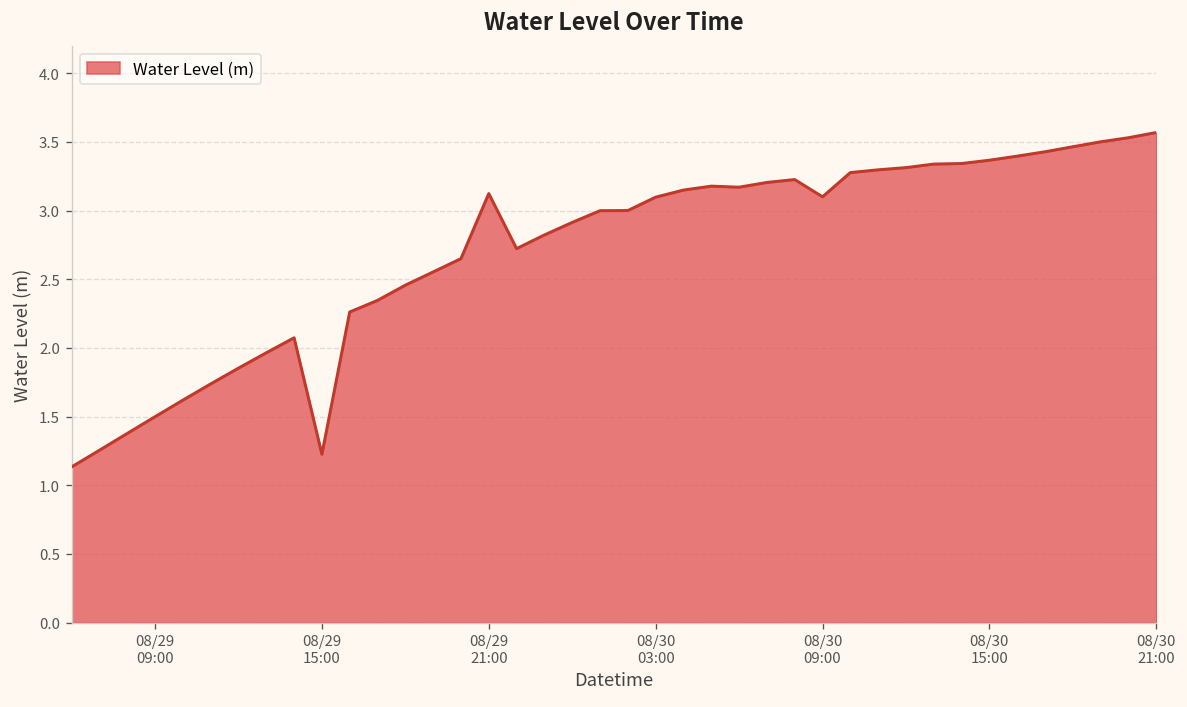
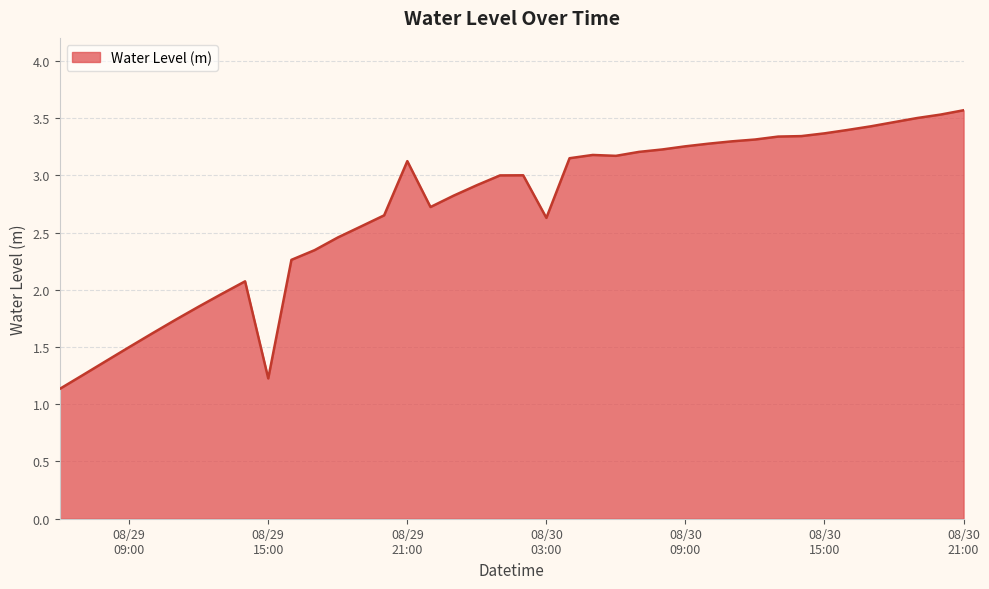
  {
    "08/29 09:00": 1.50,
    "08/29 15:00": 1.23,
    "08/29 21:00": 3.12,
-   "08/30 03:00": 3.10,
-   "08/30 09:00": 3.10,
+   "08/30 03:00": 2.63,
+   "08/30 09:00": 3.25,
    "08/30 15:00": 3.37,
    "08/30 21:00": 3.57
  }
